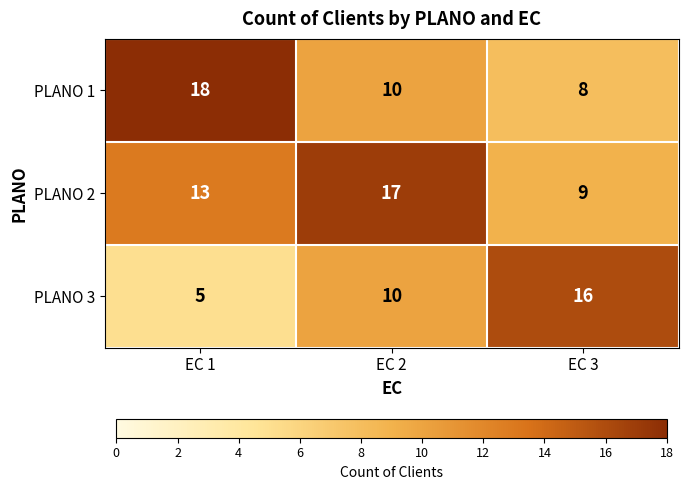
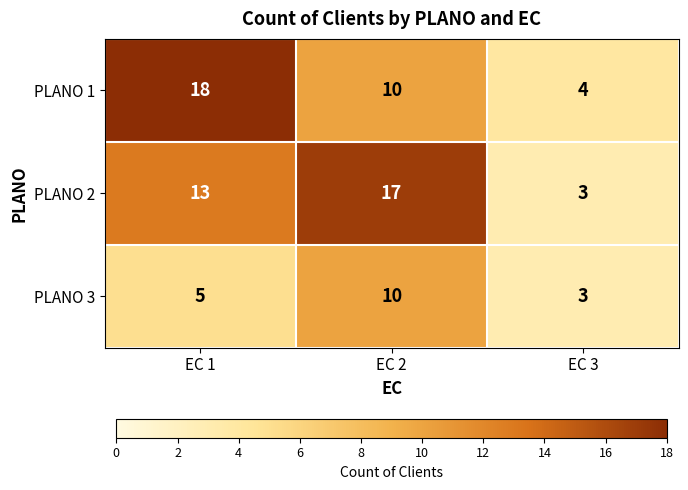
  {
    "PLANO 1": {
      "EC 1": 18,
      "EC 2": 10,
-     "EC 3": 8
+     "EC 3": 4
    },
    "PLANO 2": {
      "EC 1": 13,
      "EC 2": 17,
-     "EC 3": 9
+     "EC 3": 3
    },
    "PLANO 3": {
      "EC 1": 5,
      "EC 2": 10,
-     "EC 3": 16
+     "EC 3": 3
    }
  }
